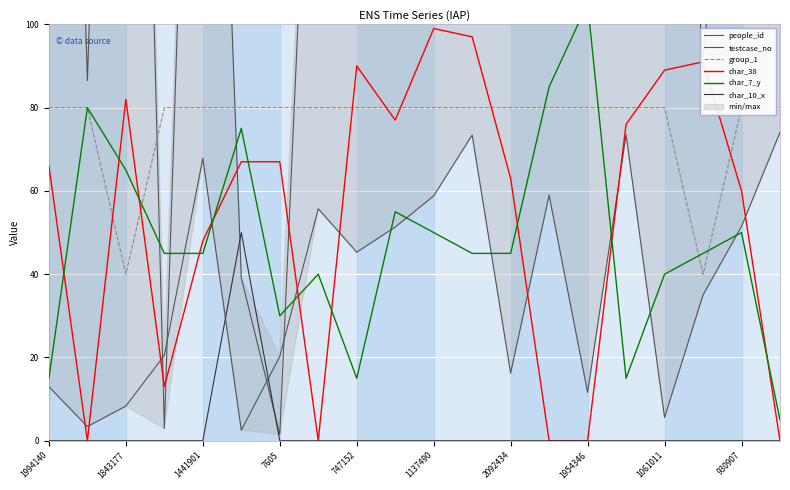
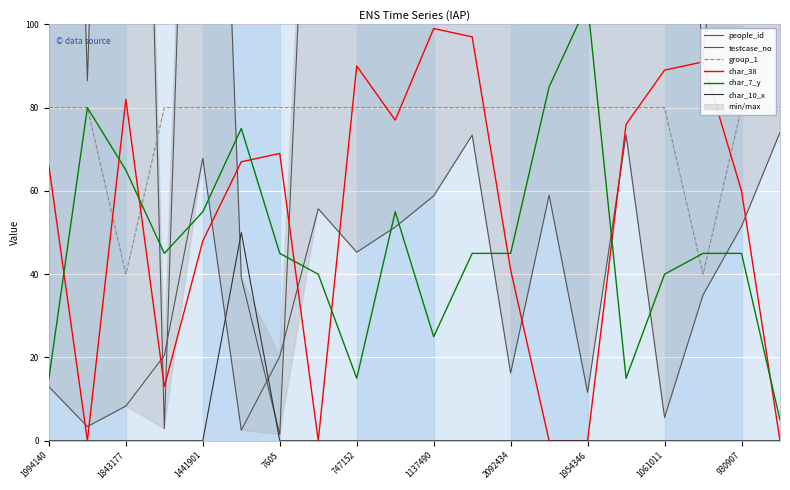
  {
    "char_38": {
      "1994140": 66,
      "1843177": 82,
      "1441901": 48,
-     "7605": 67,
+     "7605": 69,
      "747152": 90,
      "1137490": 99,
-     "2092434": 63,
+     "2092434": 41,
      "1061011": 89,
      "930907": 60
    },
    "char_7_y": {
      "1994140": 15,
      "1843177": 65,
-     "1441901": 45,
-     "7605": 30,
+     "1441901": 55,
+     "7605": 45,
      "747152": 15,
-     "1137490": 50,
+     "1137490": 25,
      "2092434": 45,
      "1061011": 40,
-     "930907": 50
+     "930907": 45
    }
  }
